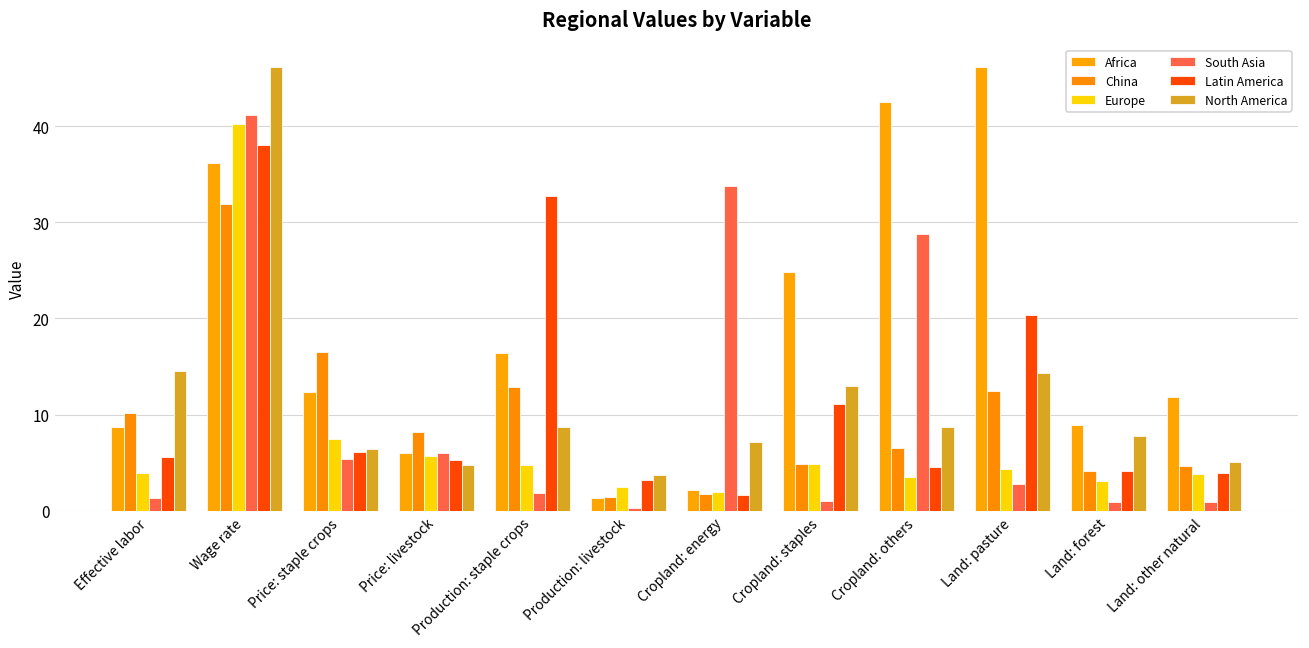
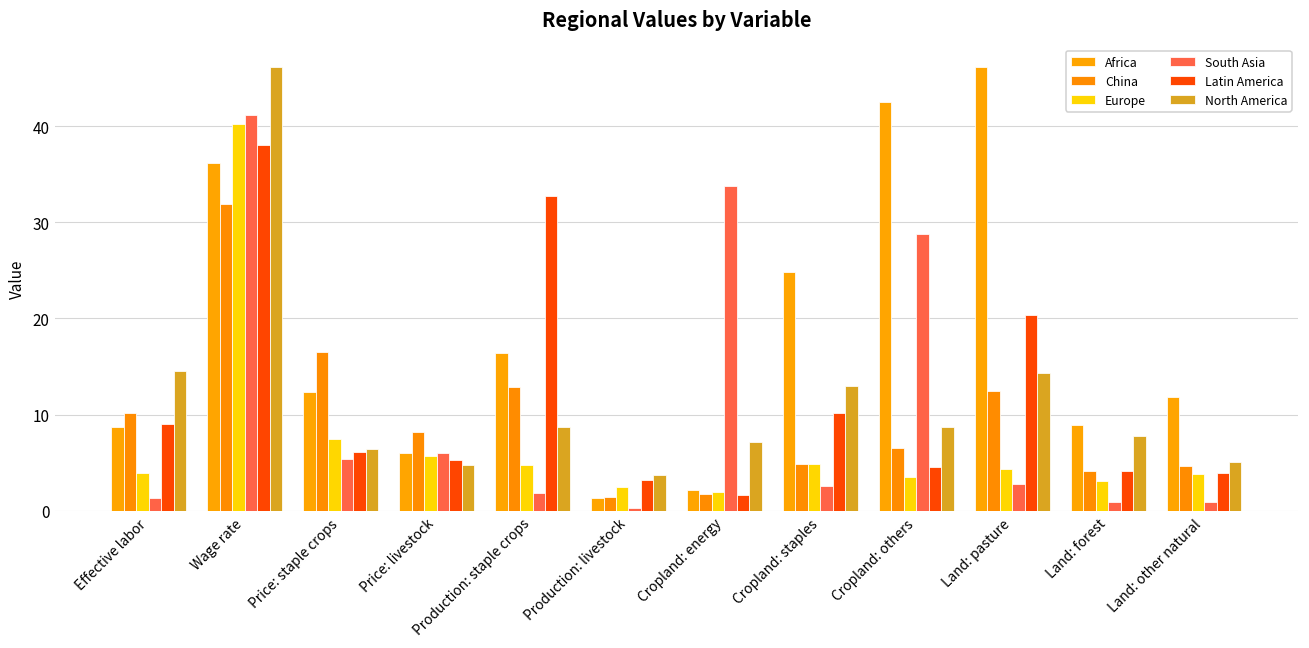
  {
    "South Asia": {
      "Effective labor": 1,
      "Wage rate": 41,
      "Price: staple crops": 5,
      "Price: livestock": 6,
      "Production: staple crops": 2,
      "Production: livestock": 0,
      "Cropland: energy": 34,
-     "Cropland: staples": 1,
+     "Cropland: staples": 3,
      "Cropland: others": 29,
      "Land: pasture": 3,
      "Land: forest": 1,
      "Land: other natural": 1
    },
    "Latin America": {
-     "Effective labor": 6,
+     "Effective labor": 9,
      "Wage rate": 38,
      "Price: staple crops": 6,
      "Price: livestock": 5,
      "Production: staple crops": 33,
      "Production: livestock": 3,
      "Cropland: energy": 2,
-     "Cropland: staples": 11,
+     "Cropland: staples": 10,
      "Cropland: others": 5,
      "Land: pasture": 20,
      "Land: forest": 4,
      "Land: other natural": 4
    }
  }
